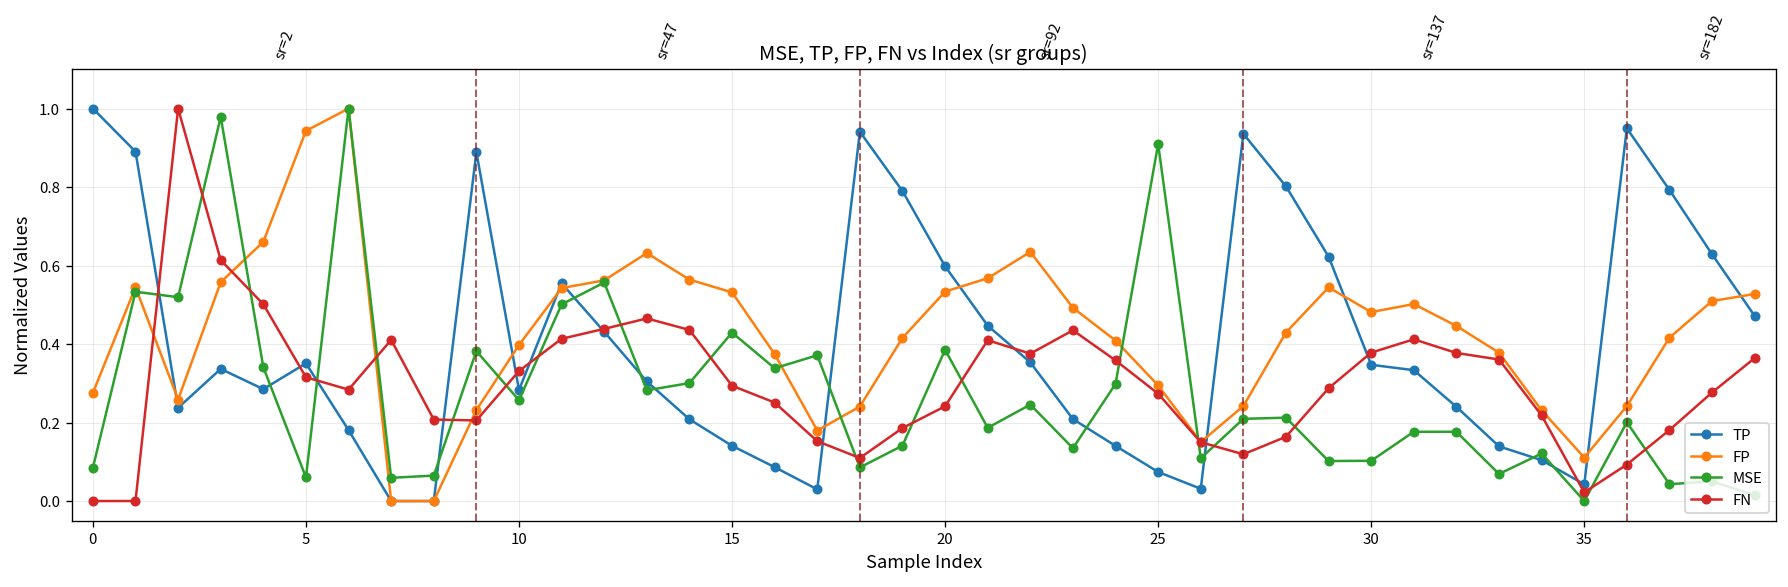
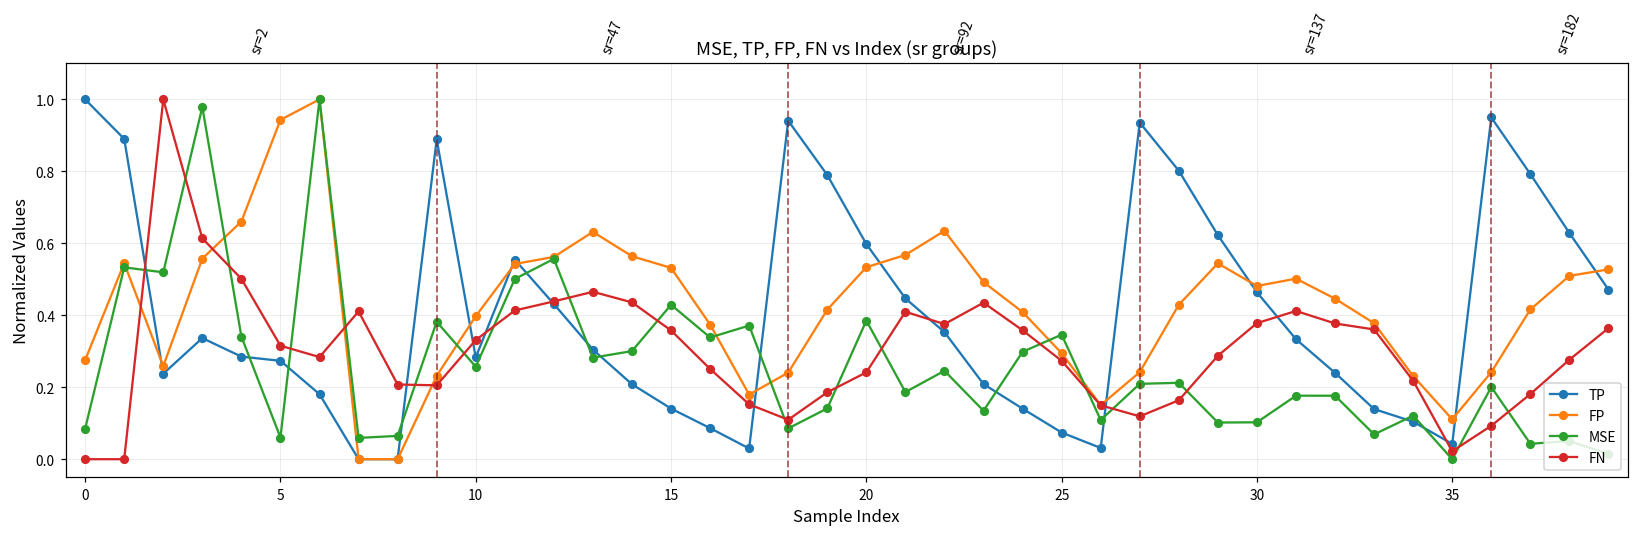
  {
    "TP": {
      "0": 1.00,
-     "5": 0.35,
+     "5": 0.27,
      "10": 0.28,
      "15": 0.14,
      "20": 0.60,
      "25": 0.07,
-     "30": 0.35,
+     "30": 0.46,
      "35": 0.04
    },
    "FP": {
      "0": 0.28,
      "5": 0.94,
      "10": 0.40,
      "15": 0.53,
      "20": 0.53,
      "25": 0.29,
      "30": 0.48,
      "35": 0.11
    },
    "MSE": {
      "0": 0.08,
      "5": 0.06,
      "10": 0.26,
      "15": 0.43,
      "20": 0.39,
-     "25": 0.91,
+     "25": 0.35,
      "30": 0.10,
      "35": 0.00
    },
    "FN": {
      "0": 0.00,
      "5": 0.32,
      "10": 0.33,
-     "15": 0.29,
+     "15": 0.36,
      "20": 0.24,
      "25": 0.27,
      "30": 0.38,
      "35": 0.02
    }
  }
